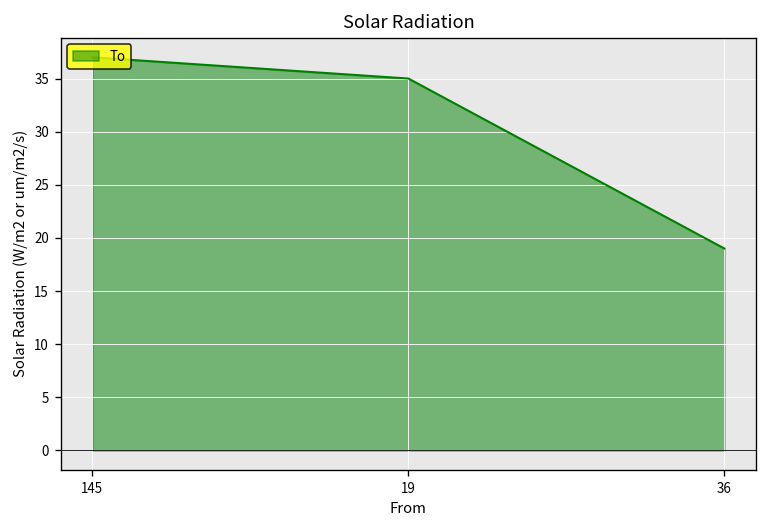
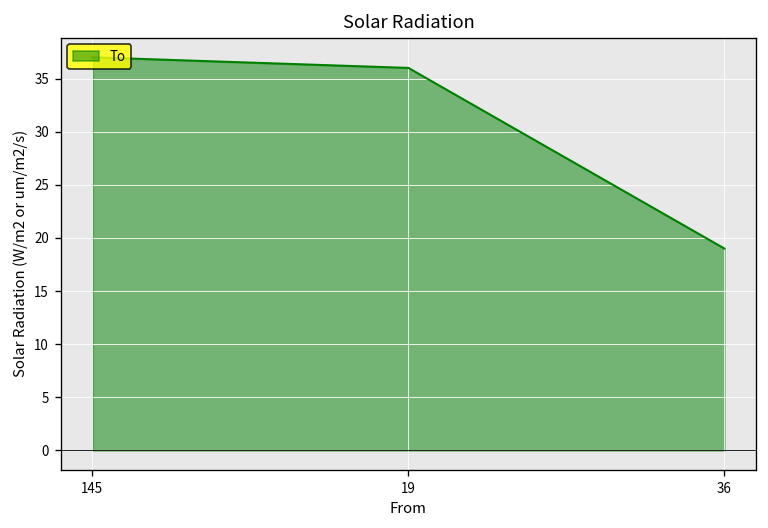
  {
-   "19": 35,
+   "19": 36,
    "36": 19
  }
